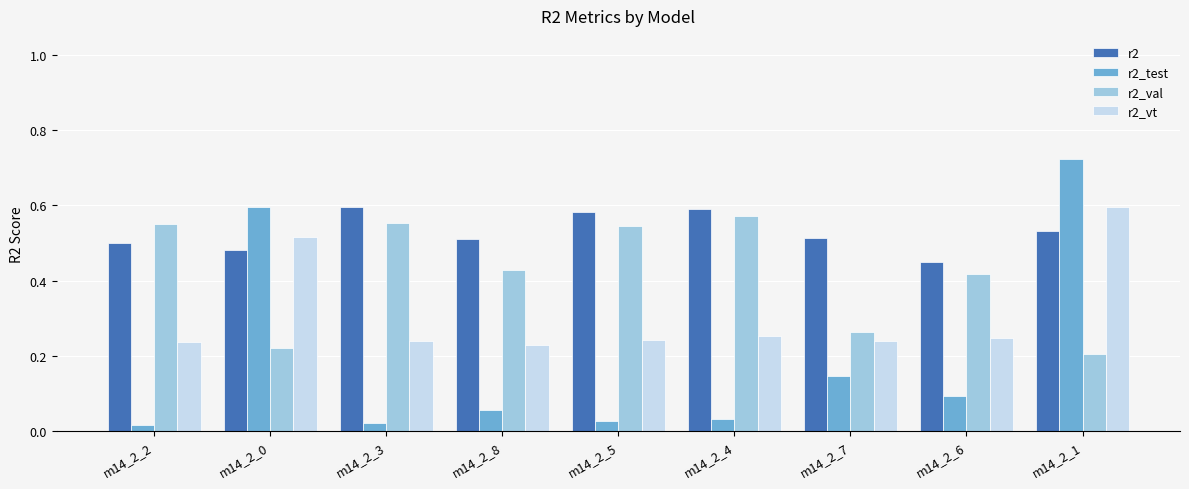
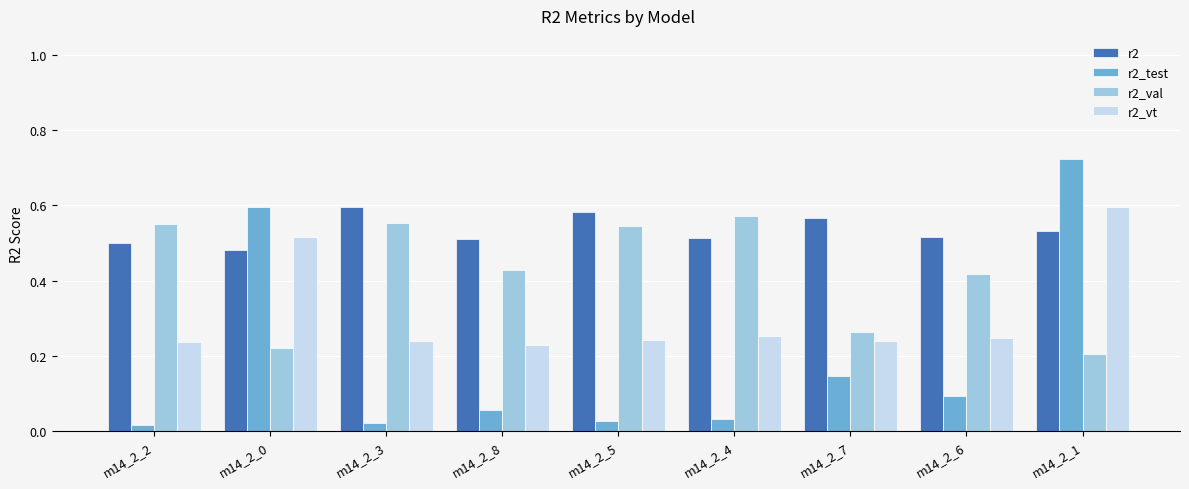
  {
    "r2": {
      "m14_2_2": 0.50,
      "m14_2_0": 0.48,
      "m14_2_3": 0.59,
      "m14_2_8": 0.51,
      "m14_2_5": 0.58,
-     "m14_2_4": 0.59,
-     "m14_2_7": 0.51,
-     "m14_2_6": 0.45,
+     "m14_2_4": 0.51,
+     "m14_2_7": 0.57,
+     "m14_2_6": 0.52,
      "m14_2_1": 0.53
    }
  }
